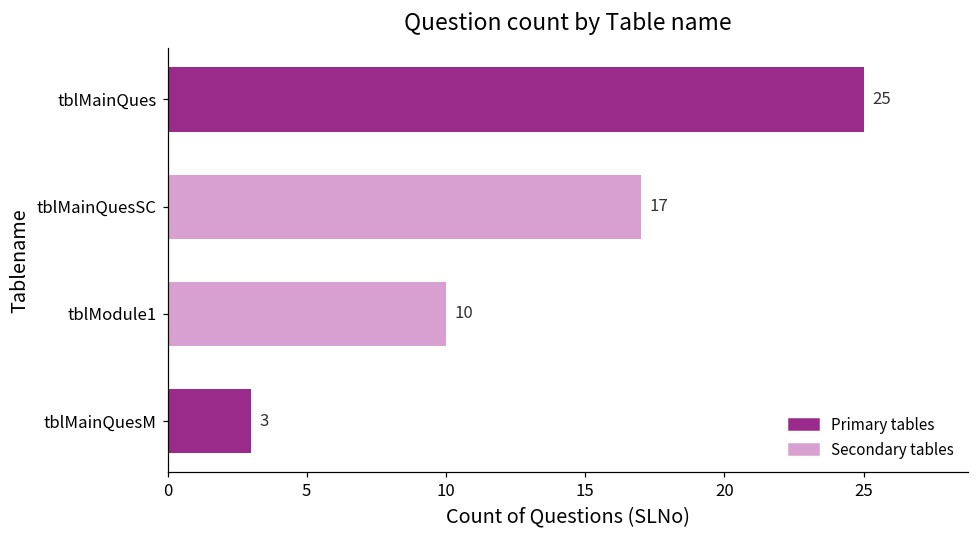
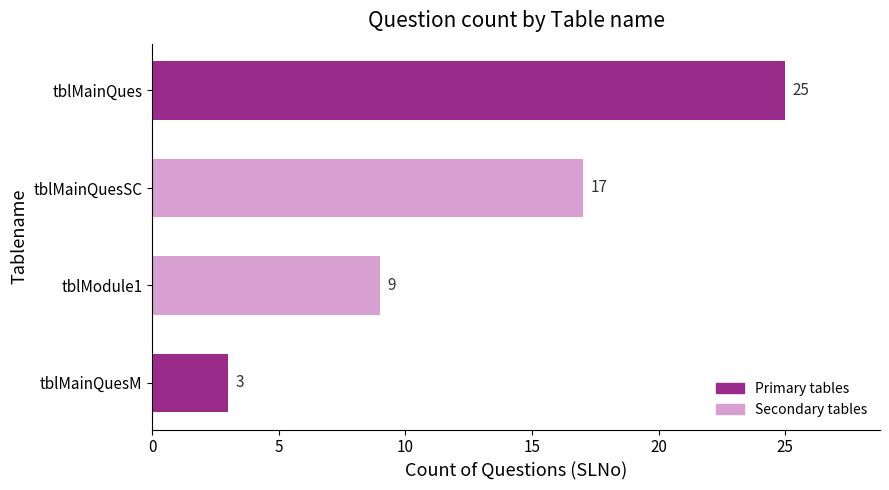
  {
    "tblMainQues": 25,
    "tblMainQuesSC": 17,
-   "tblModule1": 10,
+   "tblModule1": 9,
    "tblMainQuesM": 3
  }
